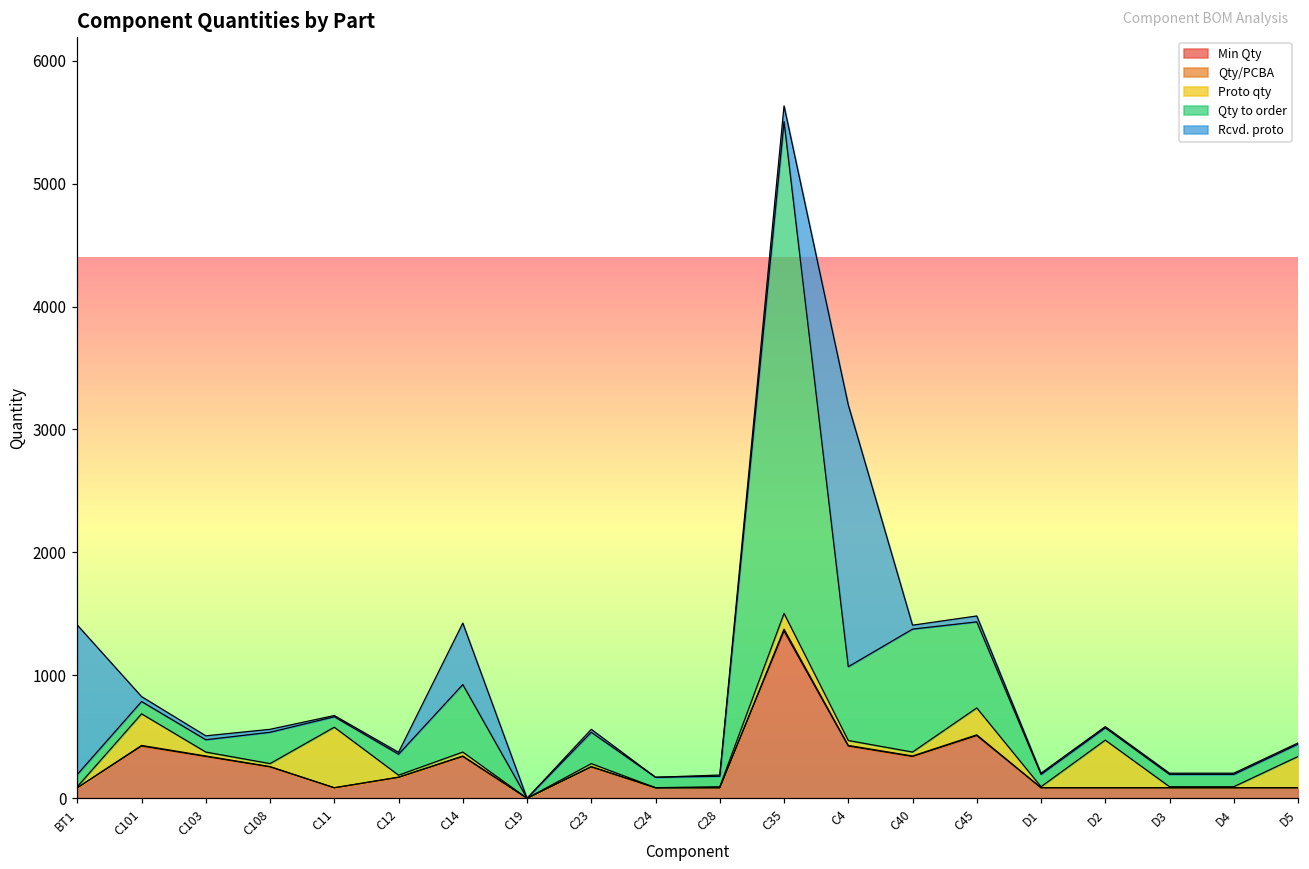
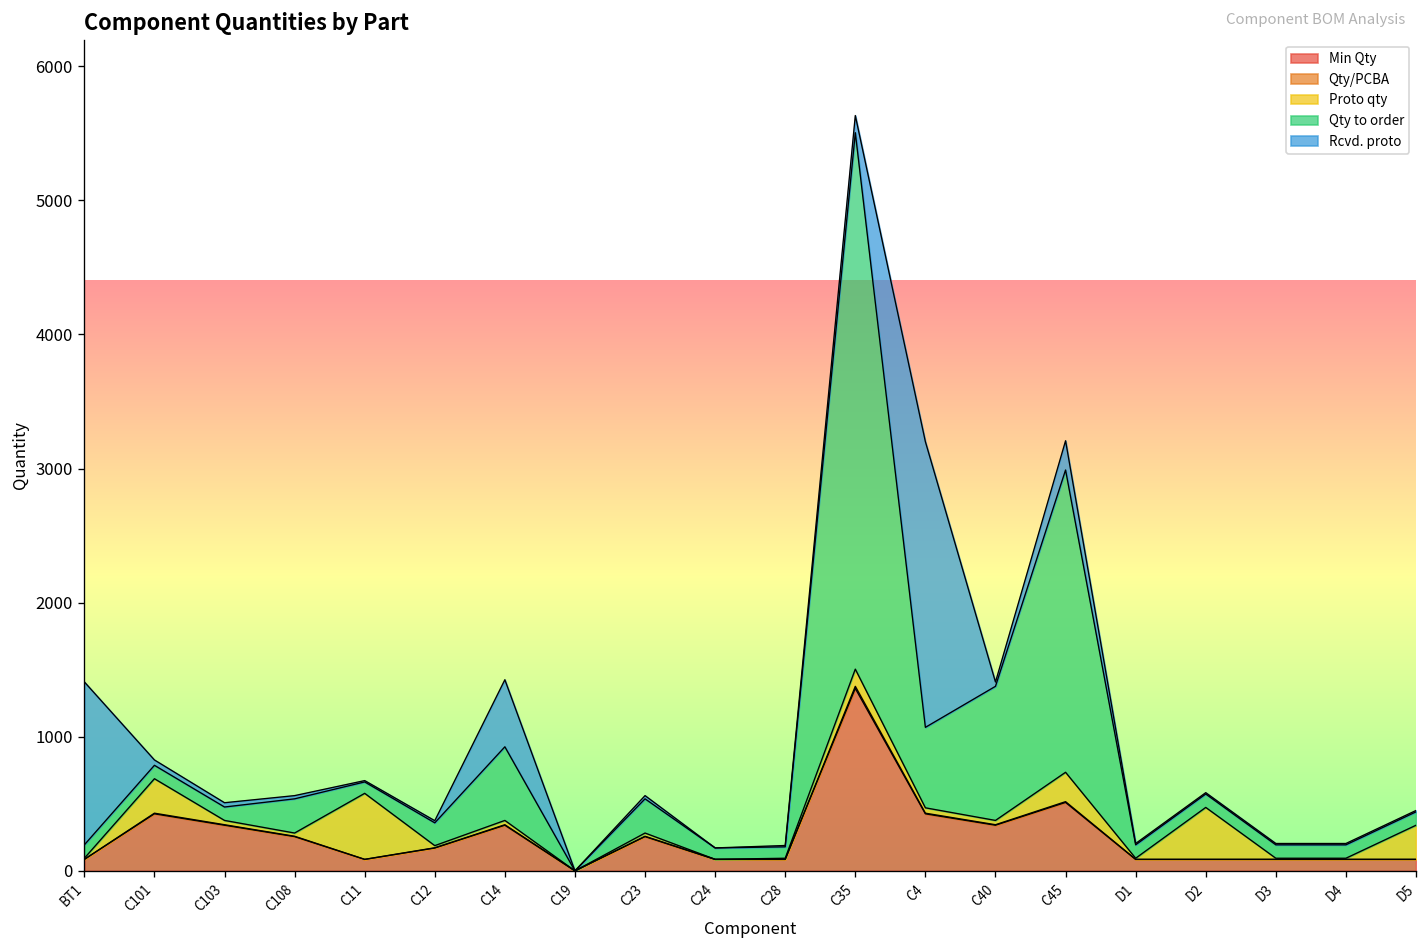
  {
    "Proto qty": {
      "C101": 260,
      "C103": 30,
      "C108": 20,
      "C11": 490,
      "C14": 30,
      "C23": 20,
      "C35": 130,
      "C4": 40,
      "C40": 30,
      "C45": 220,
      "D2": 390,
      "D5": 250
    },
    "Qty to order": {
      "BT1": 100,
      "C101": 100,
      "C103": 100,
      "C108": 260,
      "C14": 550,
      "C23": 260,
      "C35": 4000,
      "C4": 600,
      "C40": 1000,
-     "C45": 700
+     "C45": 2250
    },
    "Rcvd. proto": {
      "BT1": 1220,
      "C101": 40,
      "C103": 30,
      "C108": 20,
      "C14": 500,
      "C23": 20,
      "C35": 130,
      "C4": 2130,
      "C40": 30,
-     "C45": 50
+     "C45": 220
    }
  }
